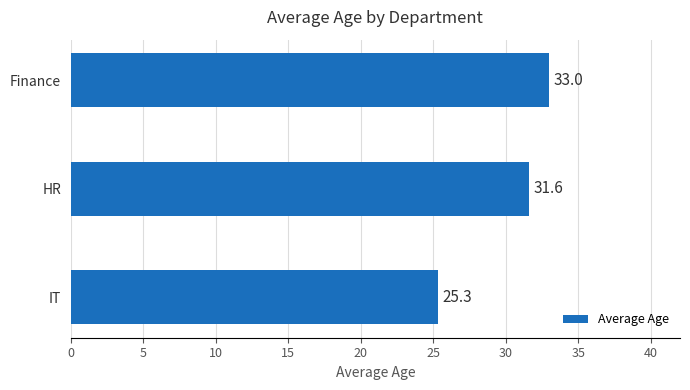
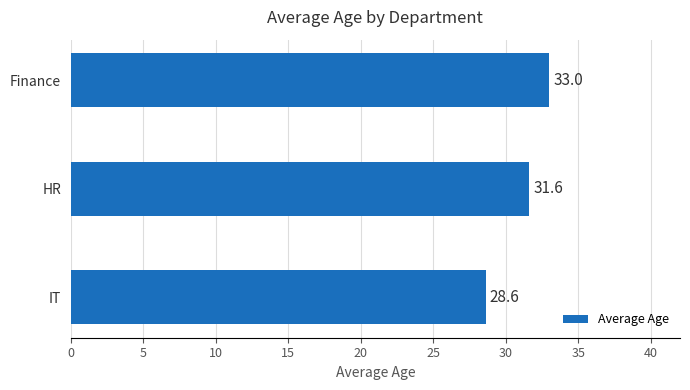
  {
    "Finance": 33.0,
    "HR": 31.6,
-   "IT": 25.3
+   "IT": 28.6
  }
